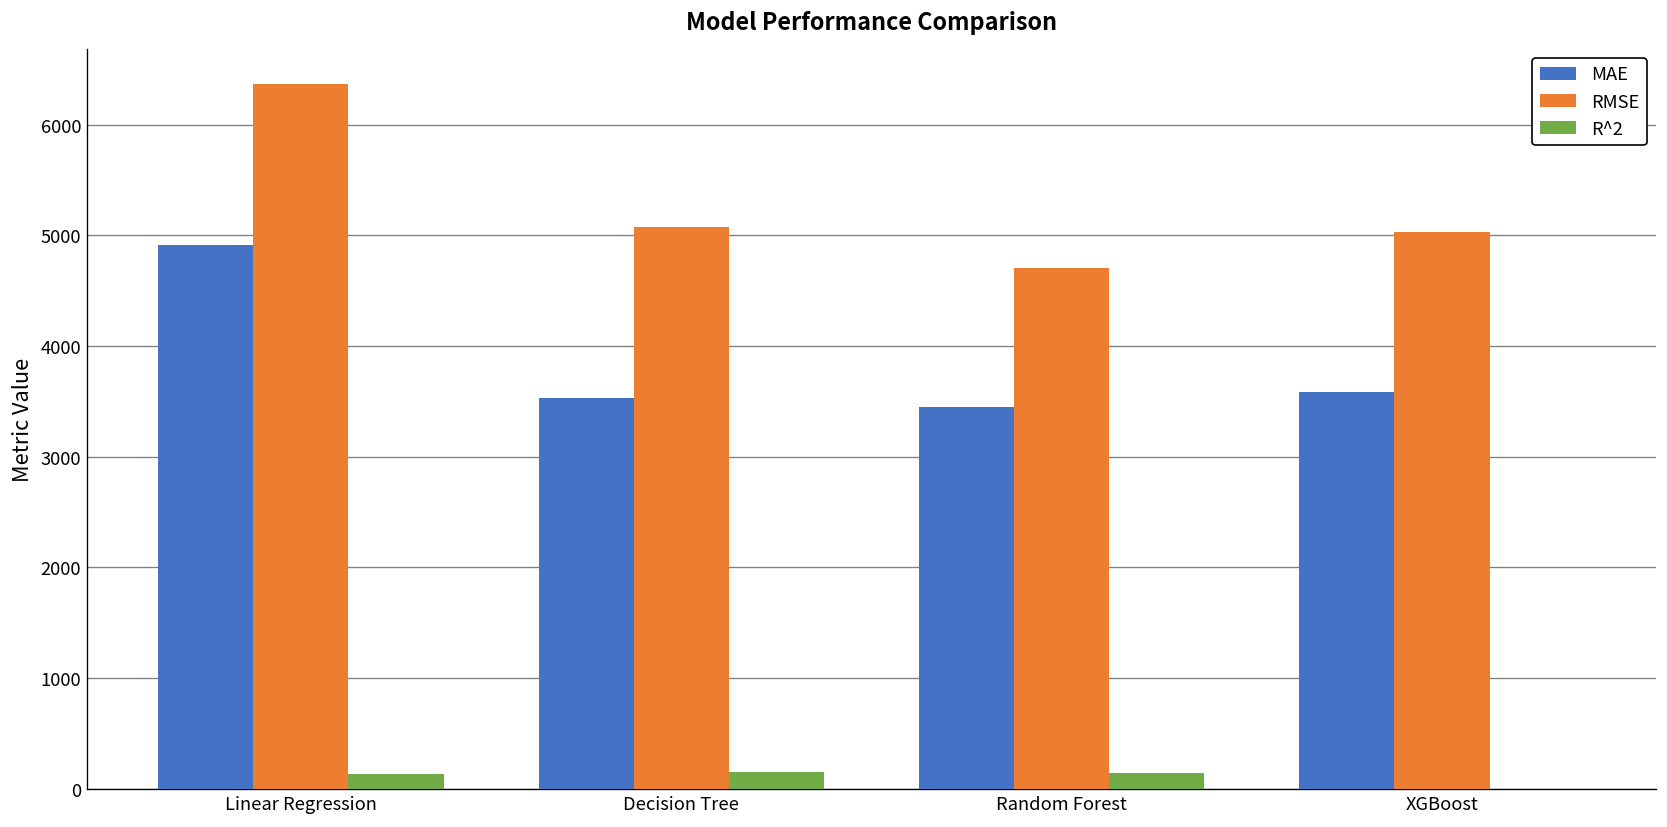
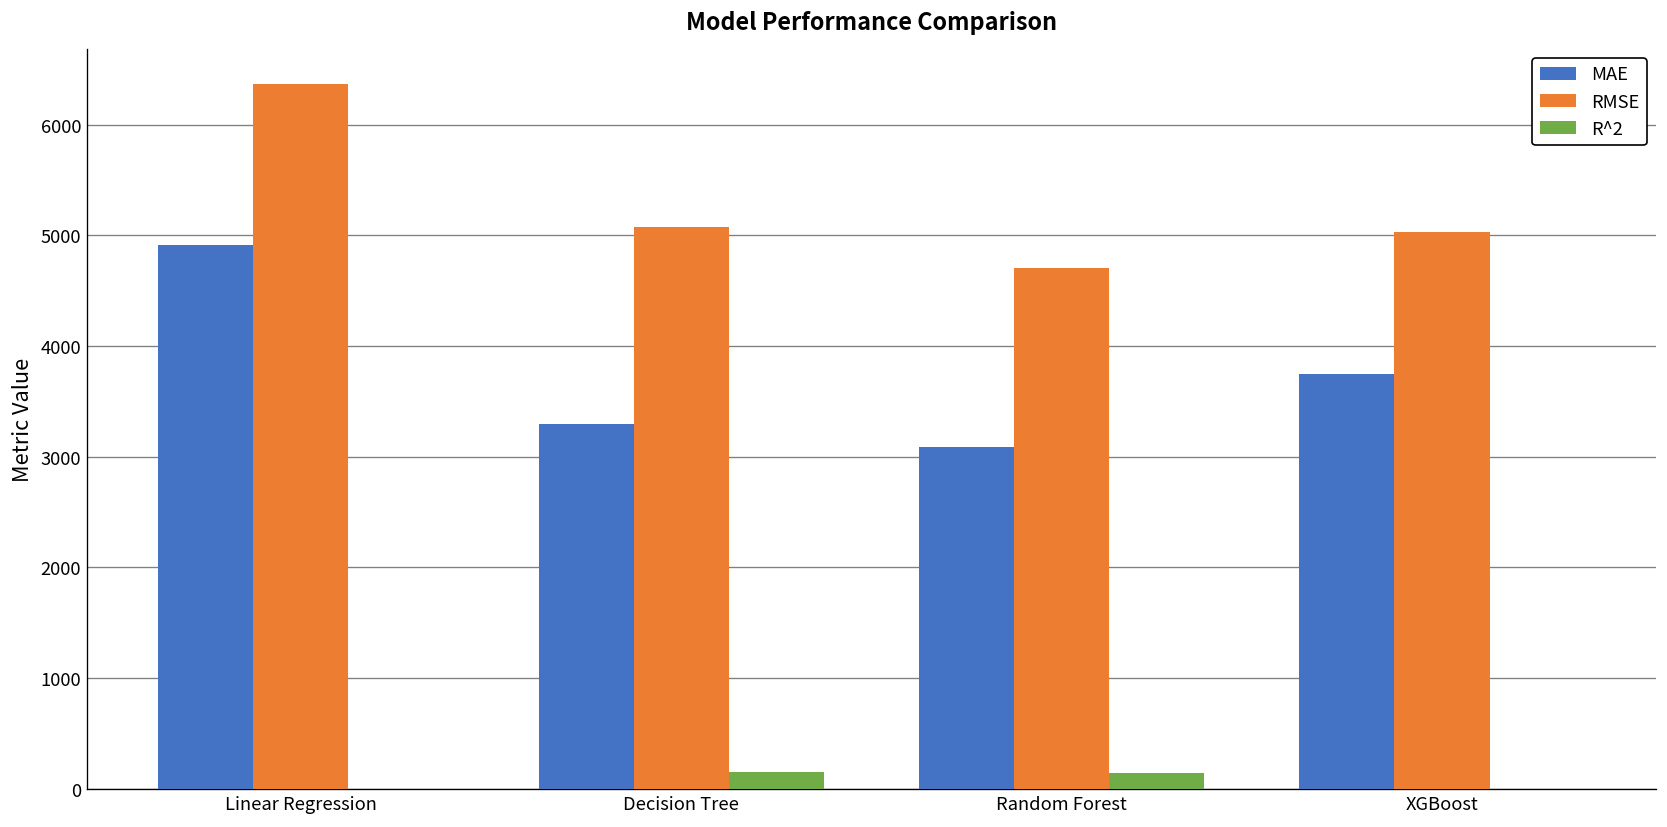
  {
    "MAE": {
      "Linear Regression": 4900,
-     "Decision Tree": 3500,
-     "Random Forest": 3400,
-     "XGBoost": 3600
+     "Decision Tree": 3300,
+     "Random Forest": 3100,
+     "XGBoost": 3800
    },
    "RMSE": {
      "Linear Regression": 6400,
      "Decision Tree": 5100,
      "Random Forest": 4700,
      "XGBoost": 5000
    },
    "R^2": {
-     "Linear Regression": 100,
+     "Linear Regression": 0,
      "Decision Tree": 200,
      "Random Forest": 100
    }
  }
